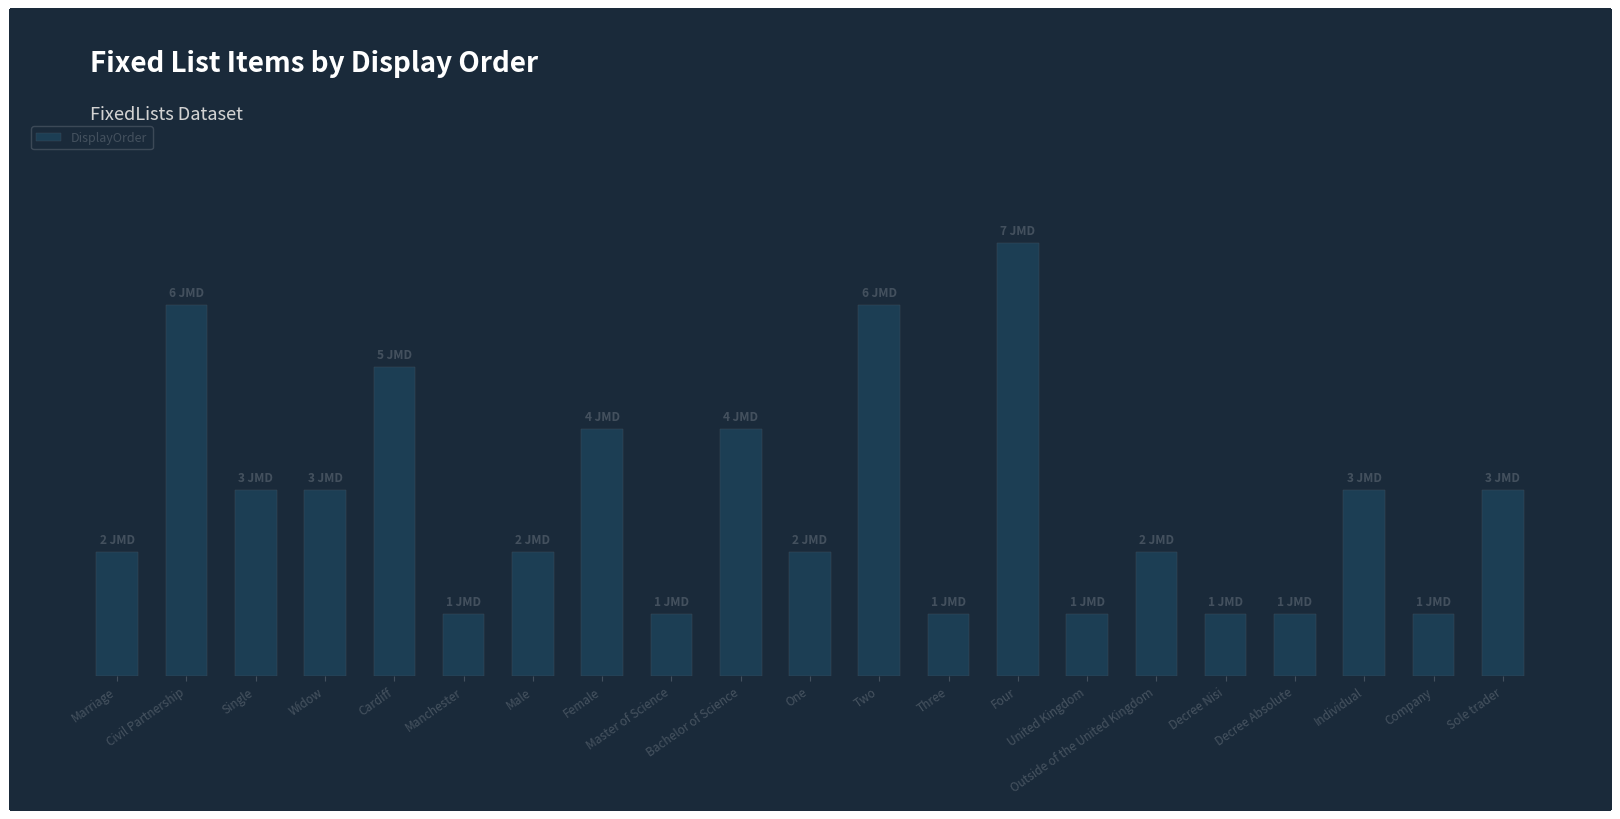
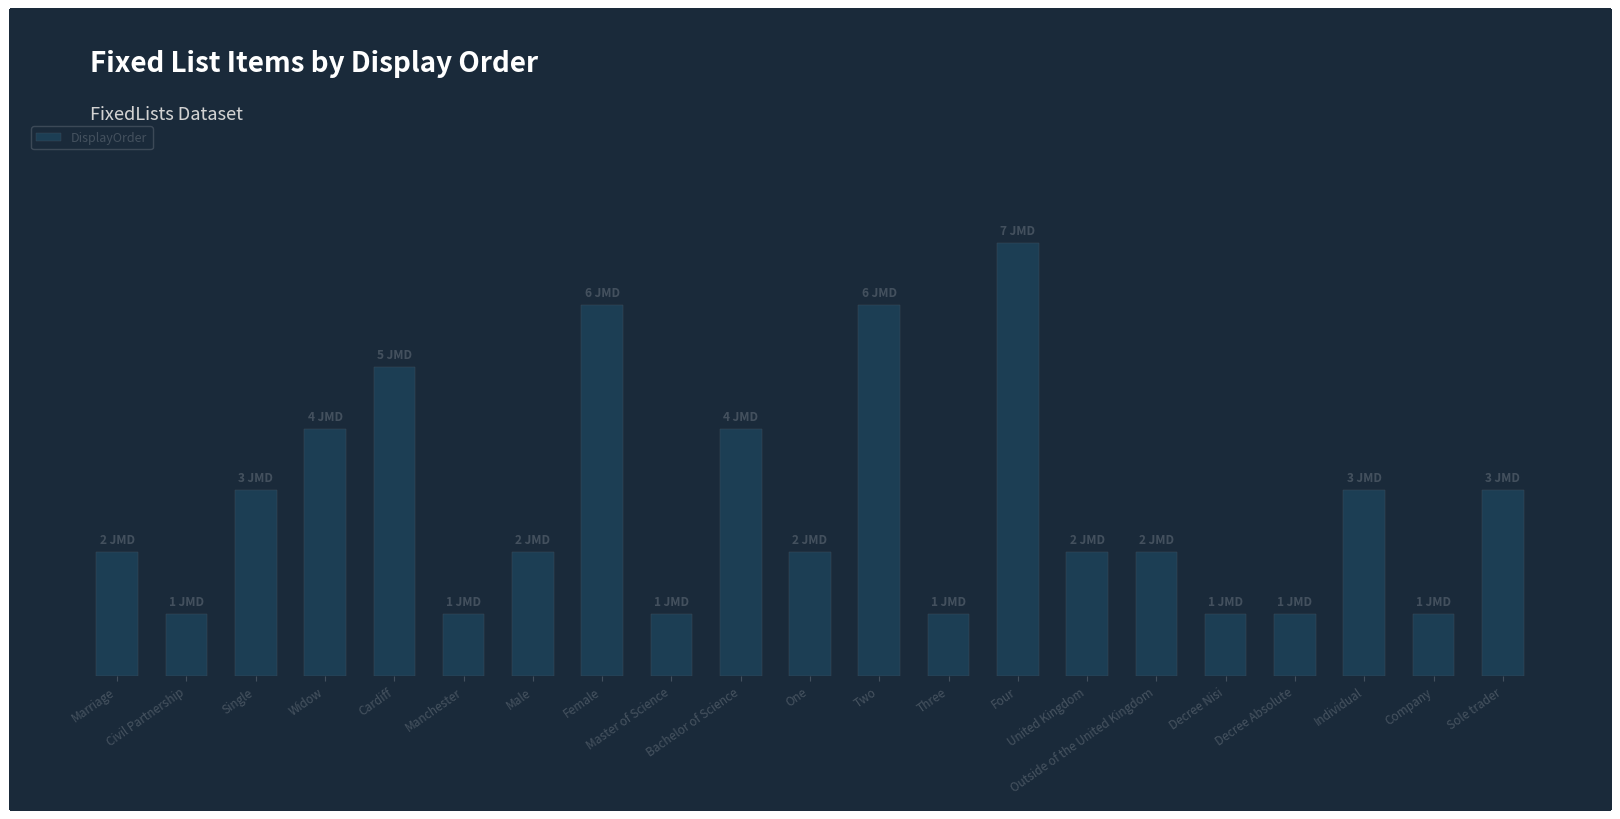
  {
    "Marriage": 2,
-   "Civil Partnership": 6,
+   "Civil Partnership": 1,
    "Single": 3,
-   "Widow": 3,
+   "Widow": 4,
    "Cardiff": 5,
    "Manchester": 1,
    "Male": 2,
-   "Female": 4,
+   "Female": 6,
    "Master of Science": 1,
    "Bachelor of Science": 4,
    "One": 2,
    "Two": 6,
    "Three": 1,
    "Four": 7,
-   "United Kingdom": 1,
+   "United Kingdom": 2,
    "Outside of the United Kingdom": 2,
    "Decree Nisi": 1,
    "Decree Absolute": 1,
    "Individual": 3,
    "Company": 1,
    "Sole trader": 3
  }
